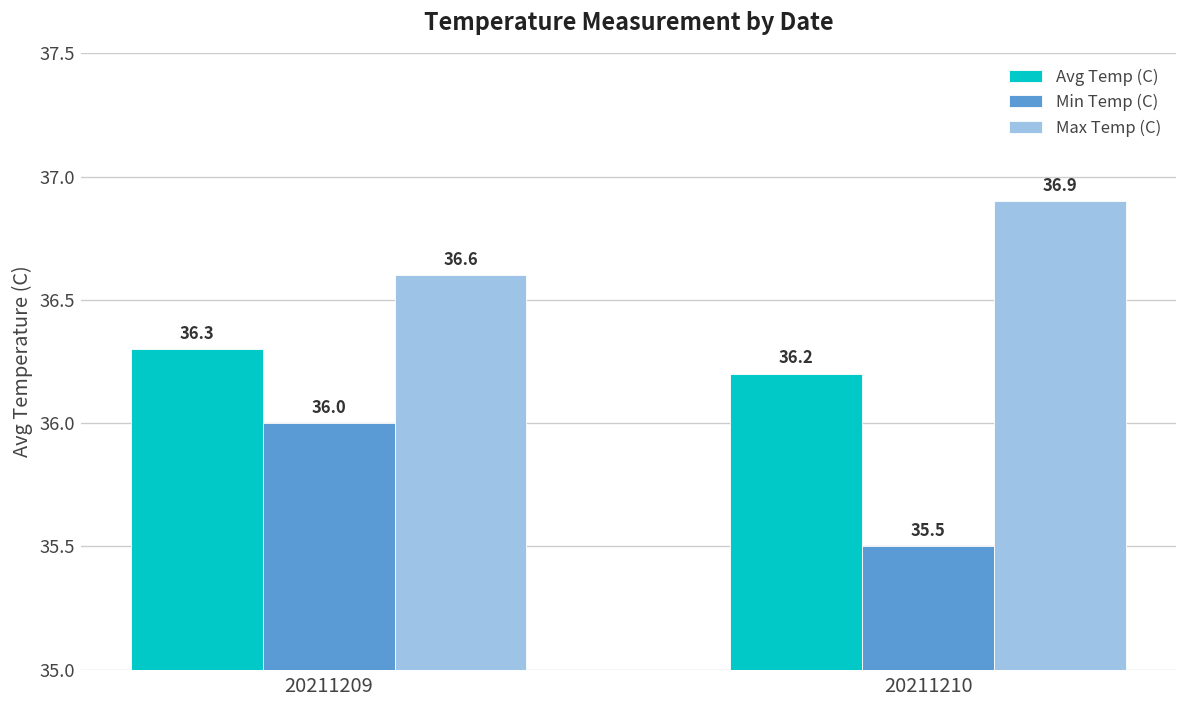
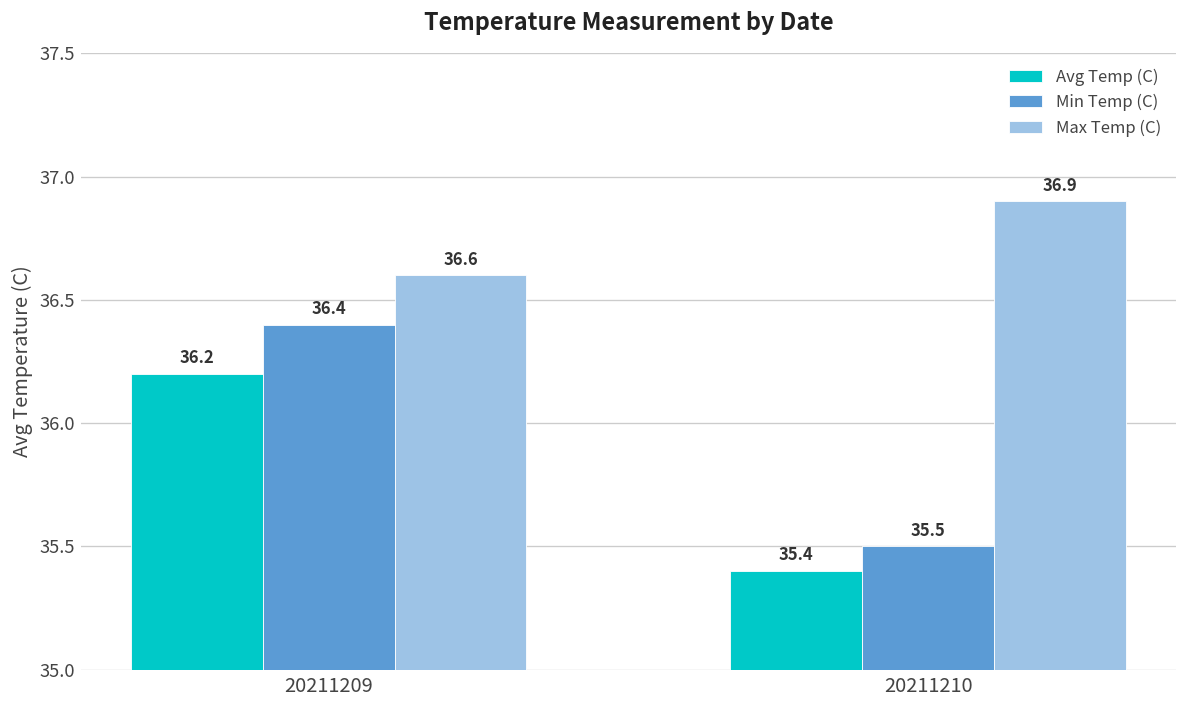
  {
    "Avg Temp (C)": {
-     "20211209": 36.3,
-     "20211210": 36.2
+     "20211209": 36.2,
+     "20211210": 35.4
    },
    "Min Temp (C)": {
-     "20211209": 36.0,
+     "20211209": 36.4,
      "20211210": 35.5
    },
    "Max Temp (C)": {
      "20211209": 36.6,
      "20211210": 36.9
    }
  }
